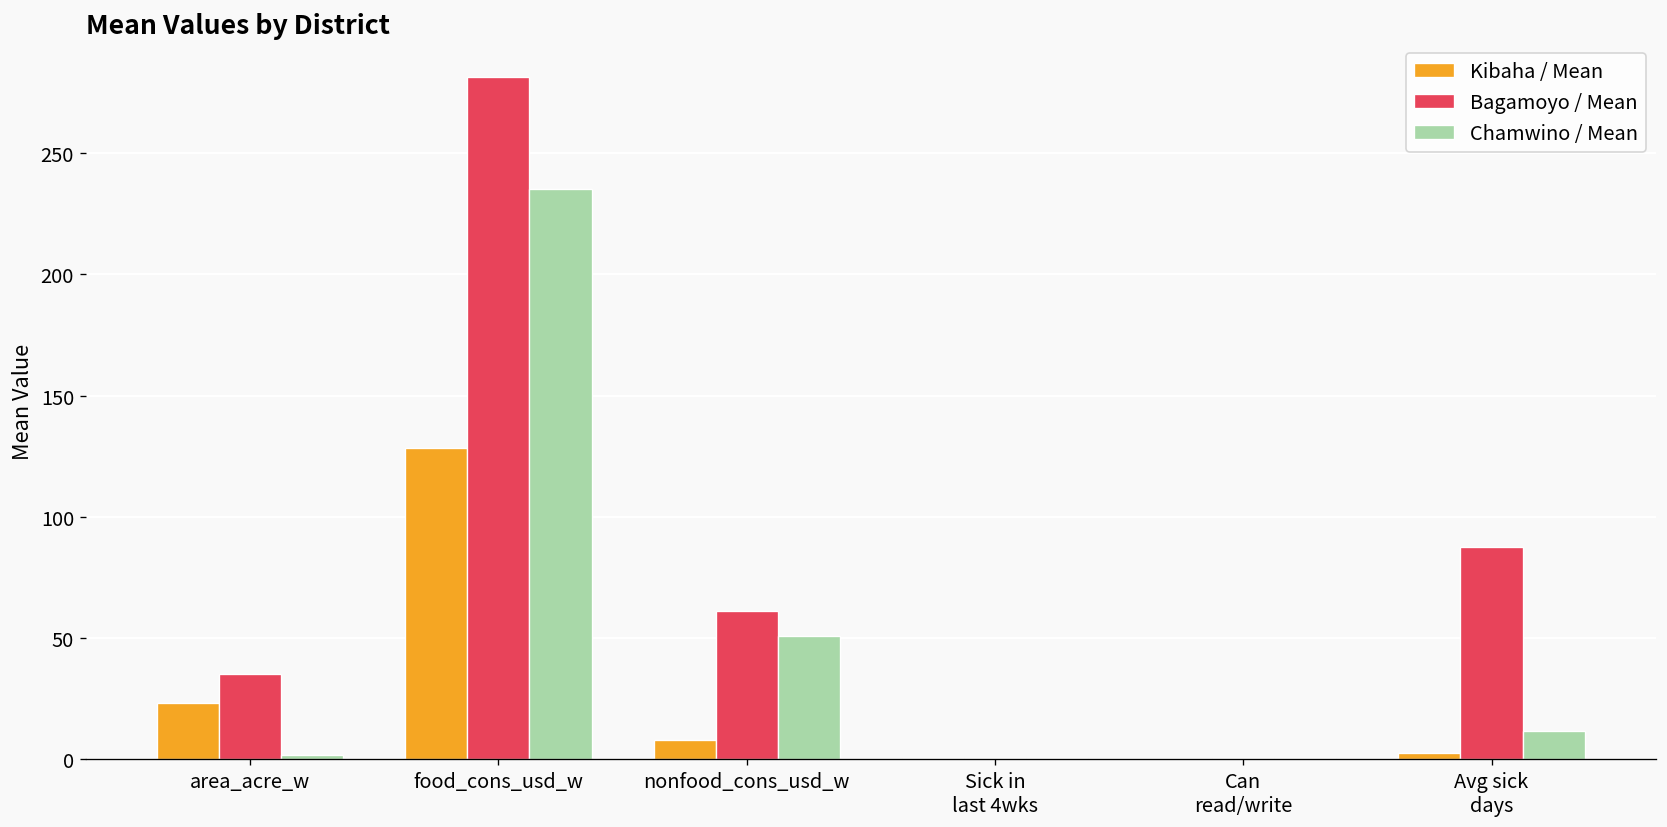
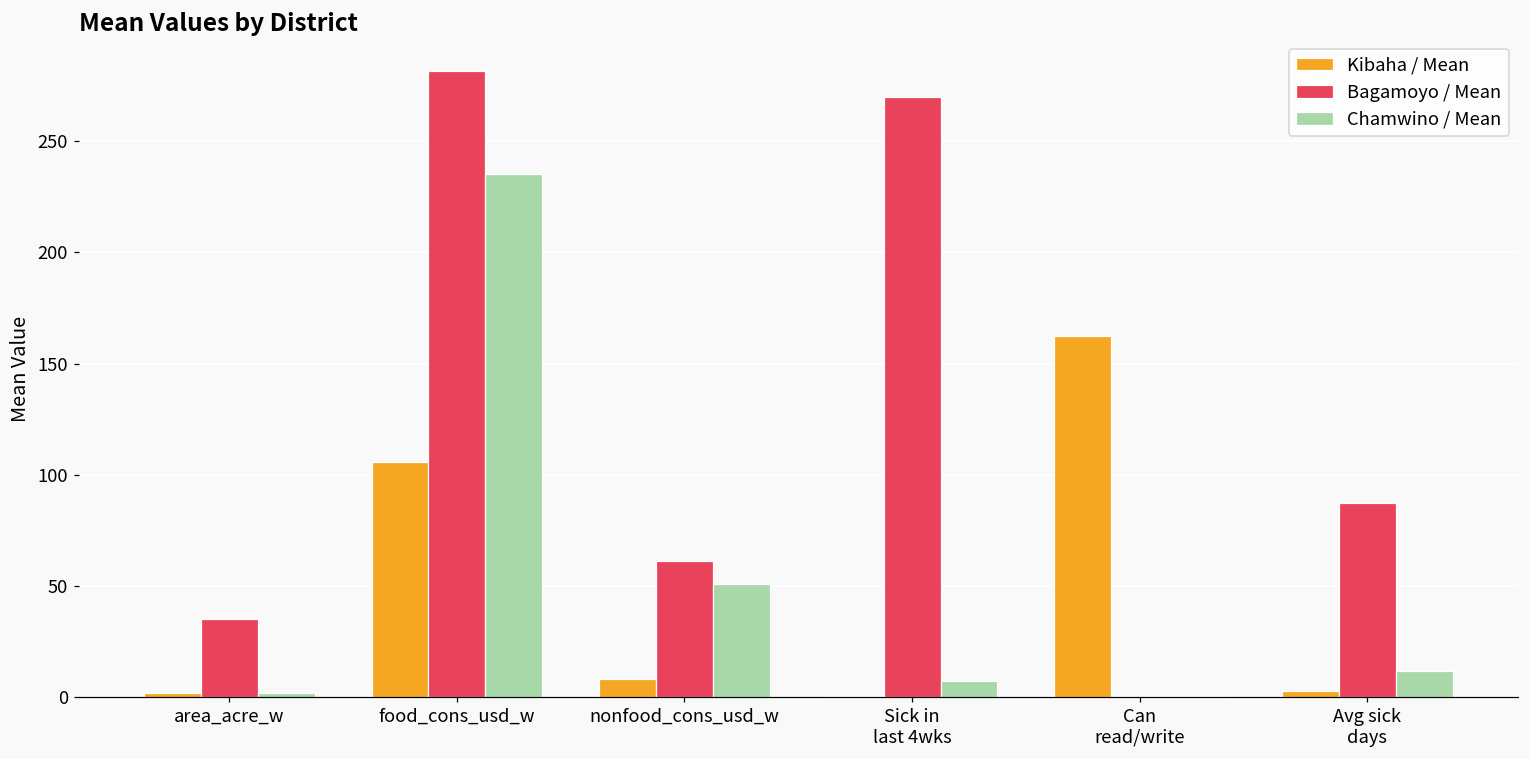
  {
    "Kibaha / Mean": {
-     "area_acre_w": 23,
-     "food_cons_usd_w": 129,
+     "area_acre_w": 2,
+     "food_cons_usd_w": 106,
      "nonfood_cons_usd_w": 8,
-     "Can read/write": 0,
+     "Can read/write": 162,
      "Avg sick days": 3
    },
    "Bagamoyo / Mean": {
      "area_acre_w": 35,
      "food_cons_usd_w": 282,
      "nonfood_cons_usd_w": 61,
-     "Sick in last 4wks": 0,
+     "Sick in last 4wks": 270,
      "Avg sick days": 87
    },
    "Chamwino / Mean": {
      "area_acre_w": 2,
      "food_cons_usd_w": 235,
      "nonfood_cons_usd_w": 51,
-     "Sick in last 4wks": 0,
+     "Sick in last 4wks": 7,
      "Avg sick days": 12
    }
  }
